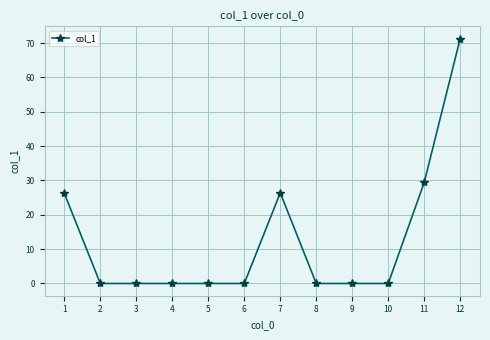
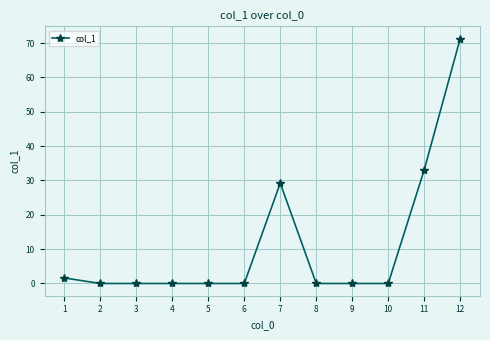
  {
-   "1": 26,
+   "1": 2,
    "2": 0,
    "3": 0,
    "4": 0,
    "5": 0,
    "6": 0,
-   "7": 26,
+   "7": 29,
    "8": 0,
    "9": 0,
    "10": 0,
-   "11": 29,
+   "11": 33,
    "12": 71
  }
